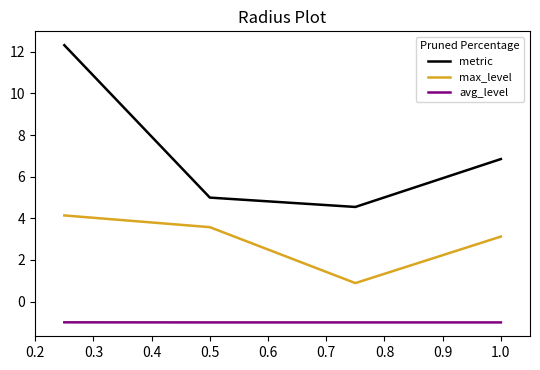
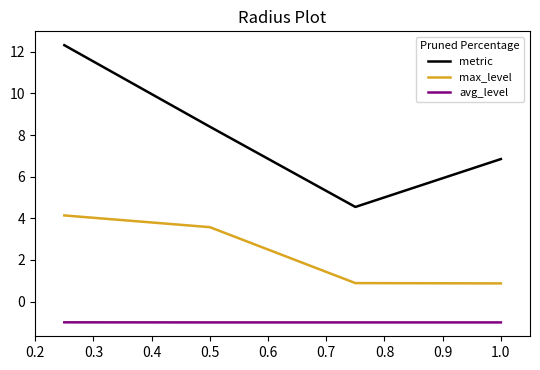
  {
    "metric": {
-     "0.5": 5.0,
+     "0.5": 8.4,
      "1.0": 6.8
    },
    "max_level": {
      "0.5": 3.6,
-     "1.0": 3.1
+     "1.0": 0.9
    },
    "avg_level": {
      "0.5": -1.0,
      "1.0": -1.0
    }
  }
